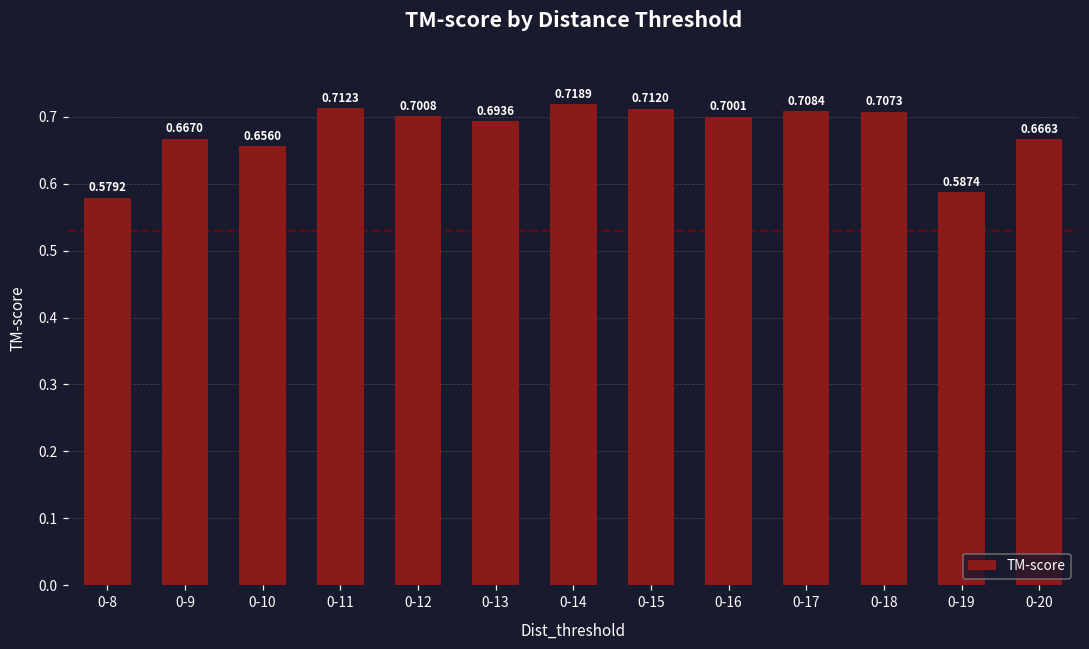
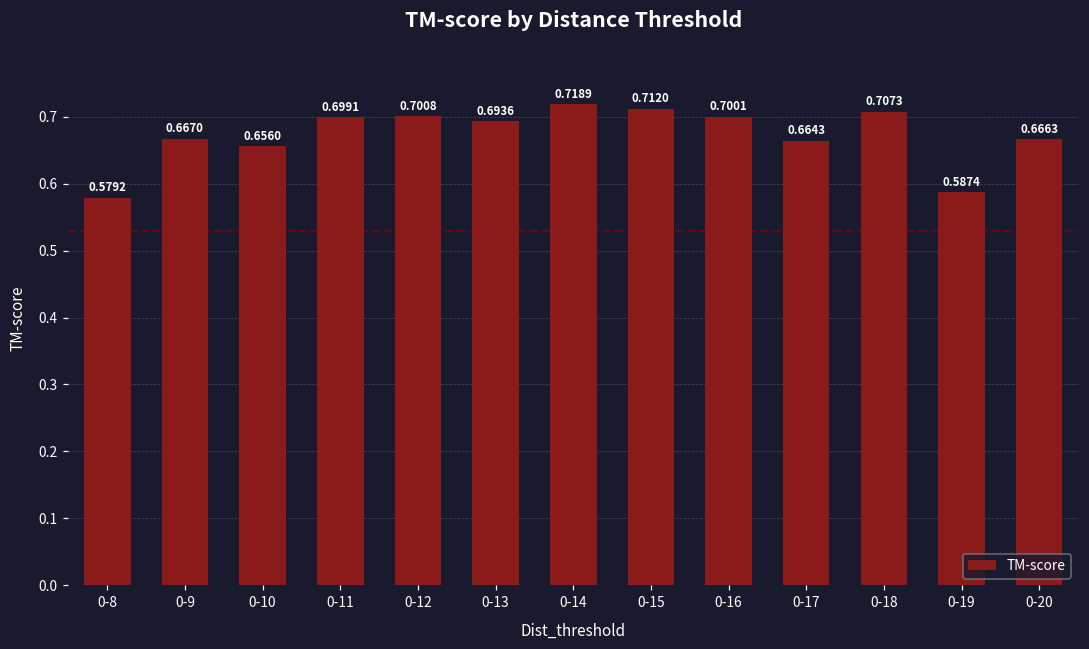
  {
    "0-8": 0.5792,
    "0-9": 0.6670,
    "0-10": 0.6560,
-   "0-11": 0.7123,
+   "0-11": 0.6991,
    "0-12": 0.7008,
    "0-13": 0.6936,
    "0-14": 0.7189,
    "0-15": 0.7120,
    "0-16": 0.7001,
-   "0-17": 0.7084,
+   "0-17": 0.6643,
    "0-18": 0.7073,
    "0-19": 0.5874,
    "0-20": 0.6663
  }
